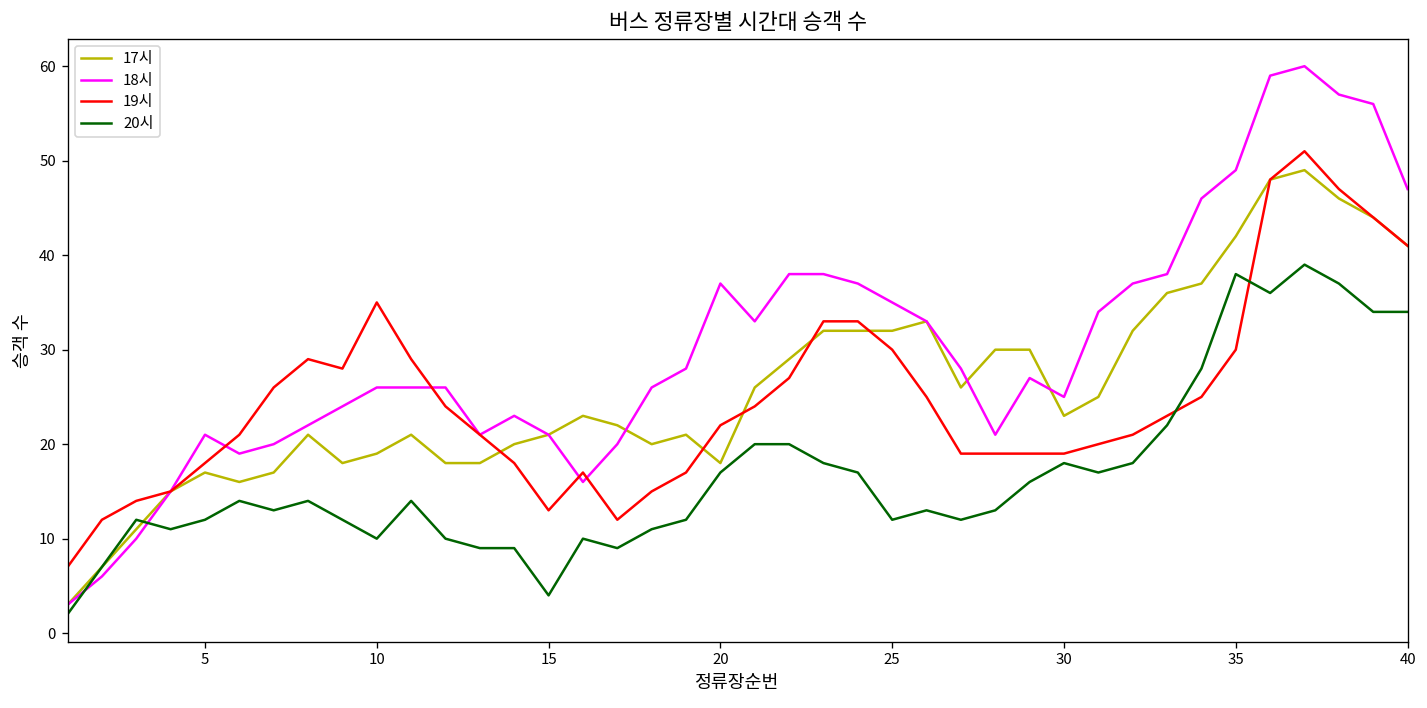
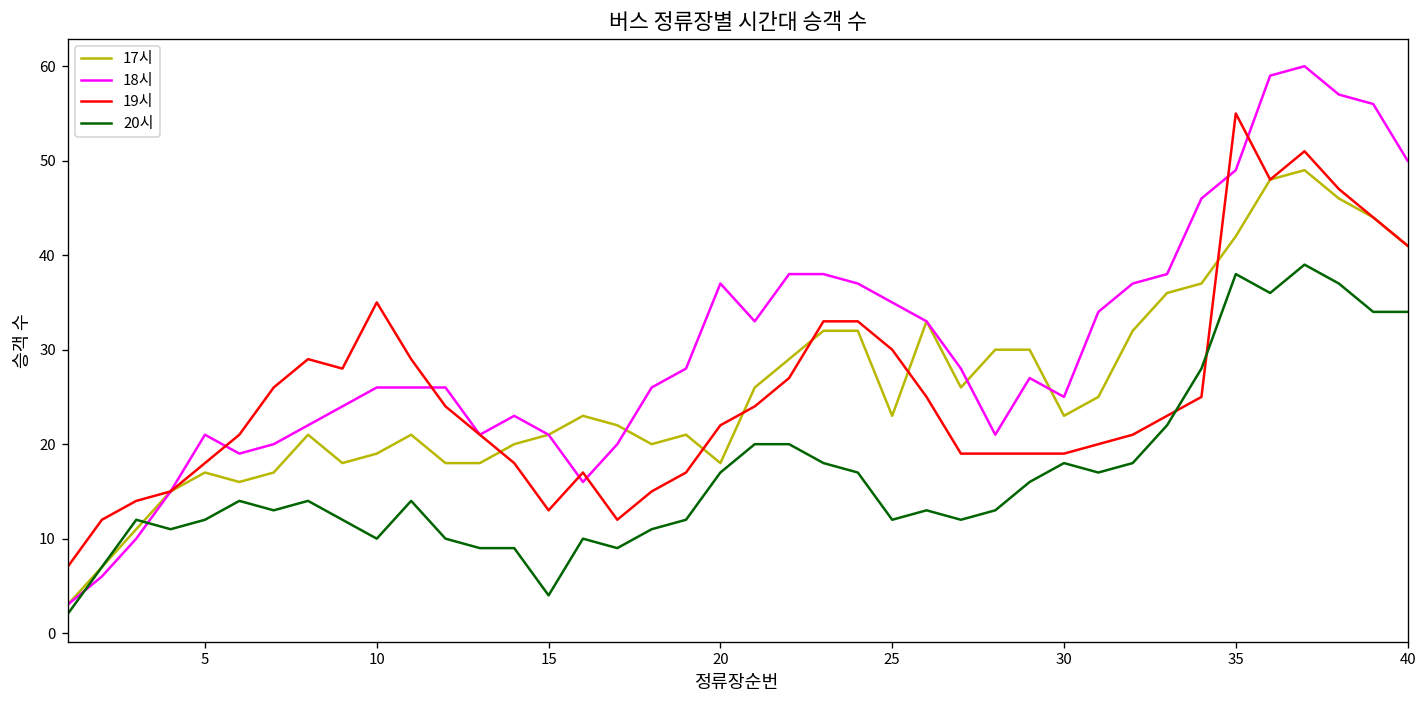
  {
    "17시": {
      "5": 17,
      "10": 19,
      "20": 18,
-     "25": 32,
+     "25": 23,
      "30": 23,
      "35": 42
    },
    "18시": {
      "5": 21,
      "10": 26,
      "20": 37,
      "25": 35,
      "30": 25,
      "35": 49,
-     "40": 47
+     "40": 50
    },
    "19시": {
      "5": 18,
      "10": 35,
      "15": 13,
      "20": 22,
      "25": 30,
      "30": 19,
-     "35": 30
+     "35": 55
    },
    "20시": {
      "5": 12,
      "10": 10,
      "15": 4,
      "20": 17,
      "25": 12,
      "30": 18,
      "35": 38,
      "40": 34
    }
  }
